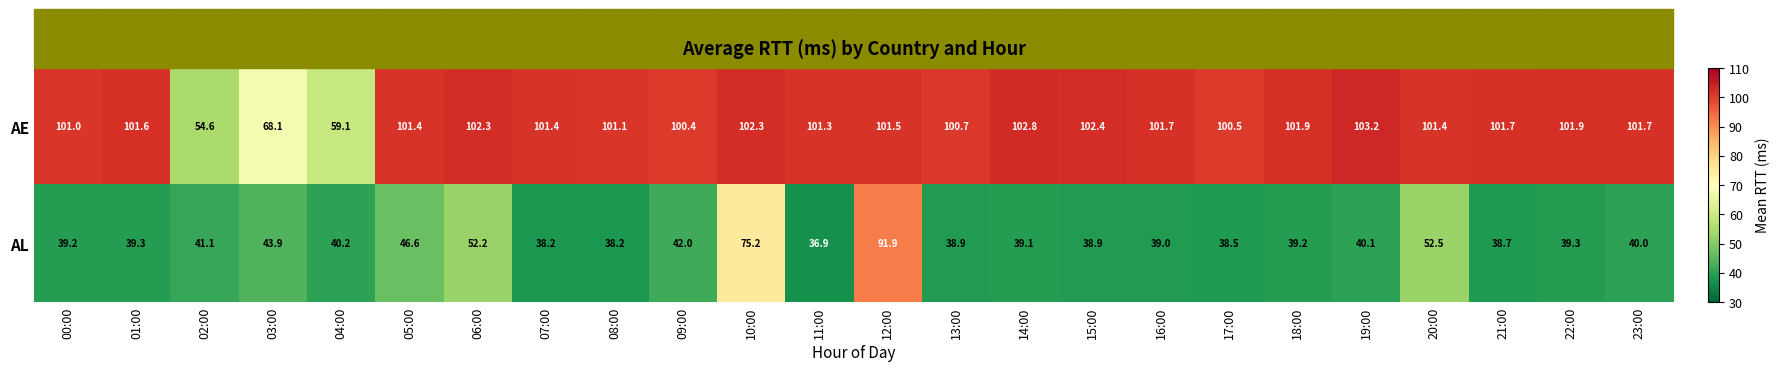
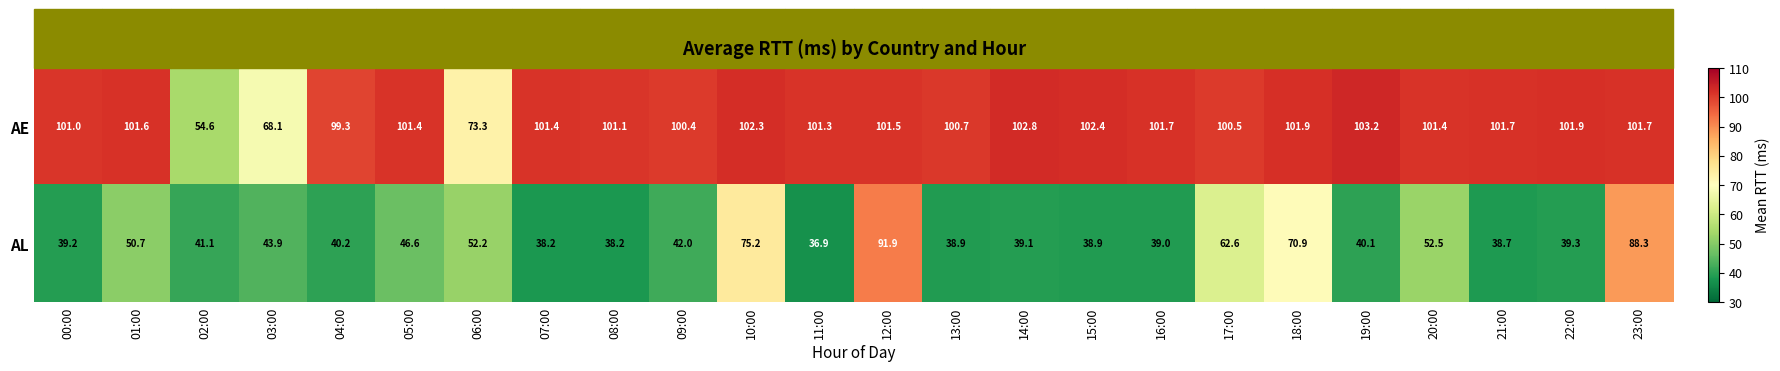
  {
    "AE": {
      "00:00": 101.0,
      "01:00": 101.6,
      "02:00": 54.6,
      "03:00": 68.1,
-     "04:00": 59.1,
+     "04:00": 99.3,
      "05:00": 101.4,
-     "06:00": 102.3,
+     "06:00": 73.3,
      "07:00": 101.4,
      "08:00": 101.1,
      "09:00": 100.4,
      "10:00": 102.3,
      "11:00": 101.3,
      "12:00": 101.5,
      "13:00": 100.7,
      "14:00": 102.8,
      "15:00": 102.4,
      "16:00": 101.7,
      "17:00": 100.5,
      "18:00": 101.9,
      "19:00": 103.2,
      "20:00": 101.4,
      "21:00": 101.7,
      "22:00": 101.9,
      "23:00": 101.7
    },
    "AL": {
      "00:00": 39.2,
-     "01:00": 39.3,
+     "01:00": 50.7,
      "02:00": 41.1,
      "03:00": 43.9,
      "04:00": 40.2,
      "05:00": 46.6,
      "06:00": 52.2,
      "07:00": 38.2,
      "08:00": 38.2,
      "09:00": 42.0,
      "10:00": 75.2,
      "11:00": 36.9,
      "12:00": 91.9,
      "13:00": 38.9,
      "14:00": 39.1,
      "15:00": 38.9,
      "16:00": 39.0,
-     "17:00": 38.5,
-     "18:00": 39.2,
+     "17:00": 62.6,
+     "18:00": 70.9,
      "19:00": 40.1,
      "20:00": 52.5,
      "21:00": 38.7,
      "22:00": 39.3,
-     "23:00": 40.0
+     "23:00": 88.3
    }
  }
